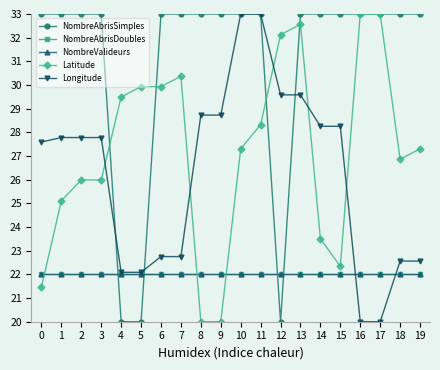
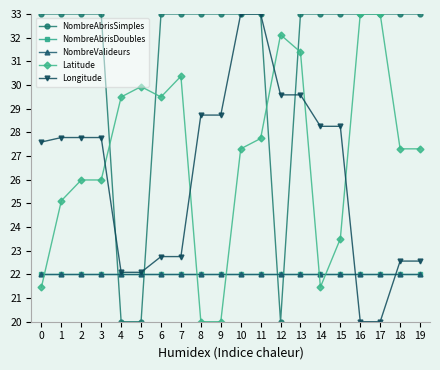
  {
    "Latitude": {
      "0": 21.5,
      "1": 25.1,
      "2": 26.0,
      "3": 26.0,
      "4": 29.5,
      "5": 29.9,
-     "6": 29.9,
+     "6": 29.5,
      "7": 30.4,
      "8": 20.0,
      "9": 20.0,
      "10": 27.3,
-     "11": 28.3,
+     "11": 27.7,
      "12": 32.1,
-     "13": 32.6,
-     "14": 23.5,
-     "15": 22.3,
-     "18": 26.9,
+     "13": 31.4,
+     "14": 21.5,
+     "15": 23.5,
+     "18": 27.3,
      "19": 27.3
    }
  }
